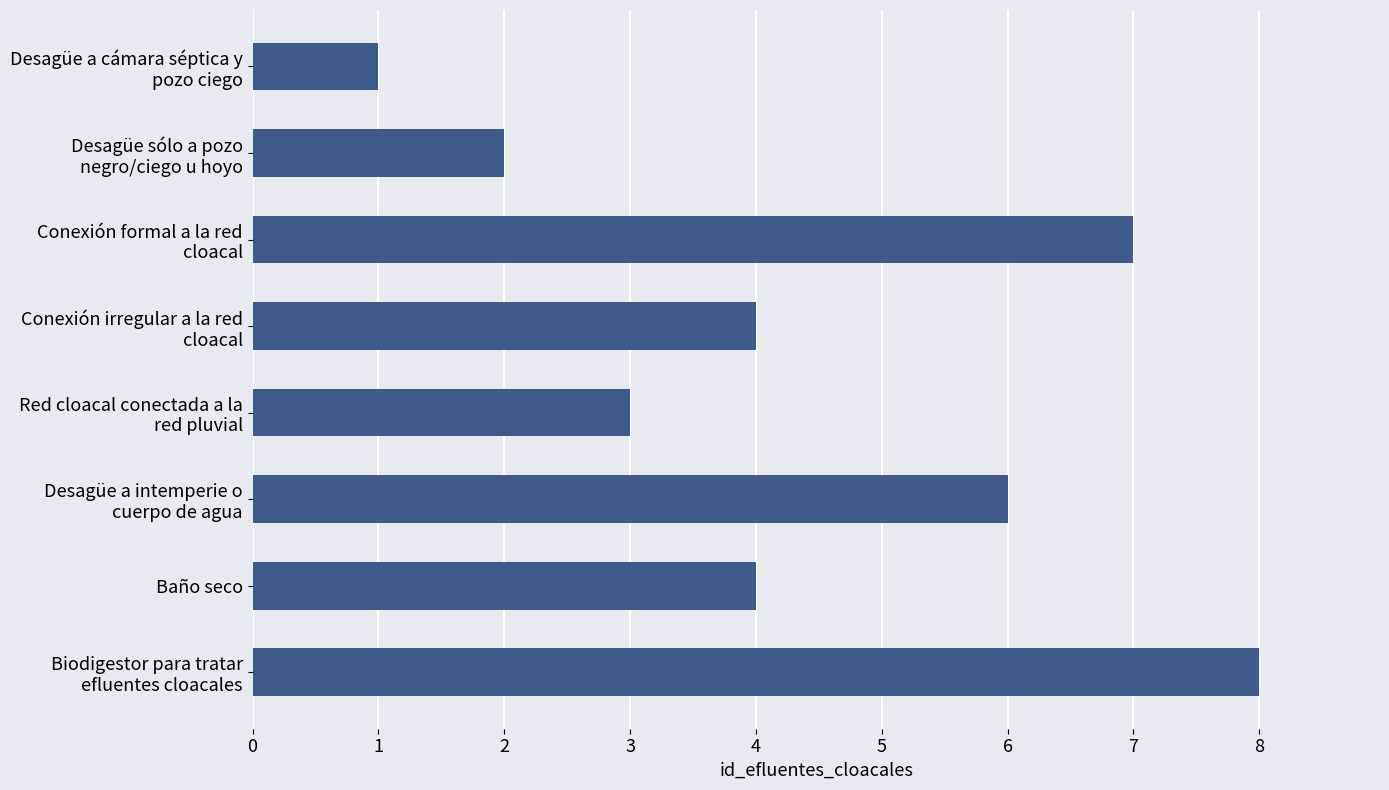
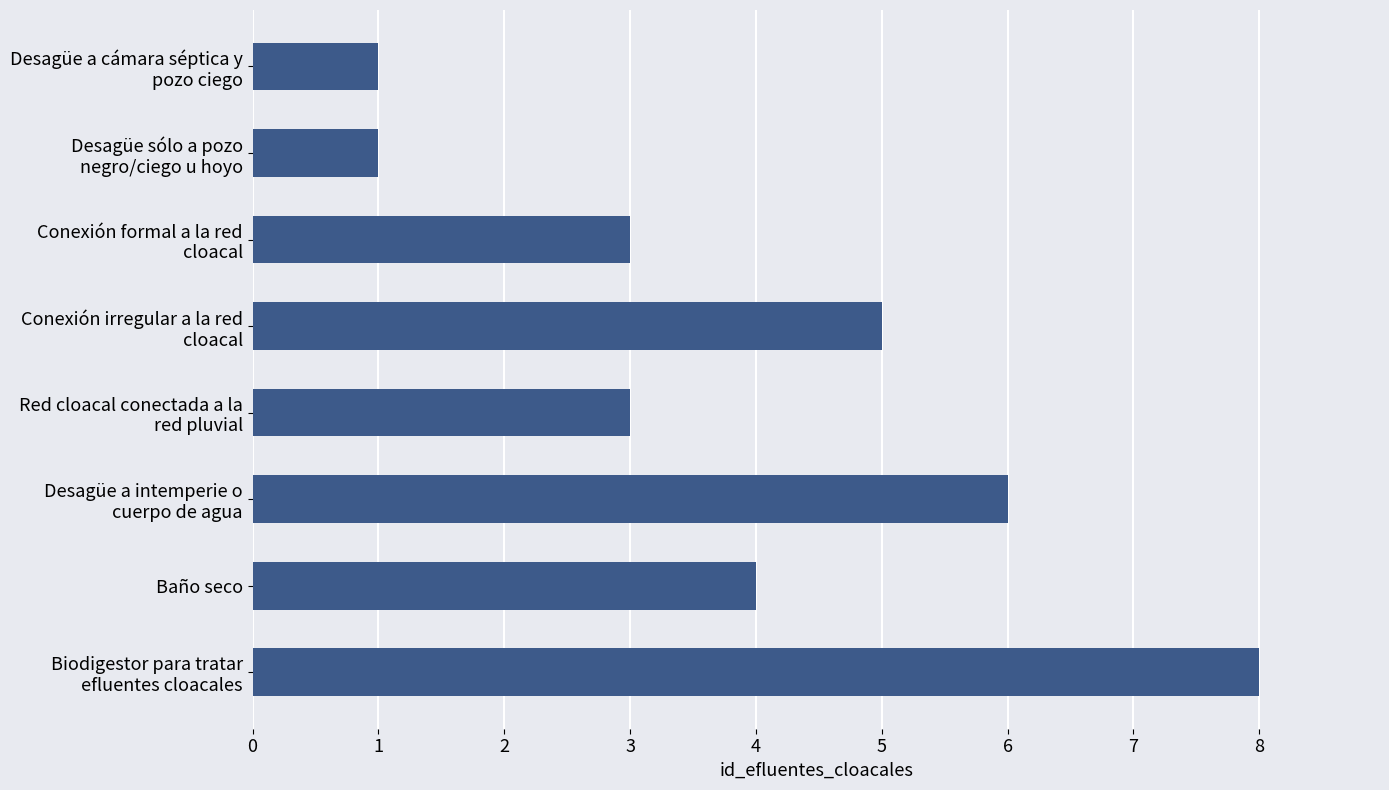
  {
    "Desagüe a cámara séptica y pozo ciego": 1,
-   "Desagüe sólo a pozo negro/ciego u hoyo": 2,
-   "Conexión formal a la red cloacal": 7,
-   "Conexión irregular a la red cloacal": 4,
+   "Desagüe sólo a pozo negro/ciego u hoyo": 1,
+   "Conexión formal a la red cloacal": 3,
+   "Conexión irregular a la red cloacal": 5,
    "Red cloacal conectada a la red pluvial": 3,
    "Desagüe a intemperie o cuerpo de agua": 6,
    "Baño seco": 4,
    "Biodigestor para tratar efluentes cloacales": 8
  }
